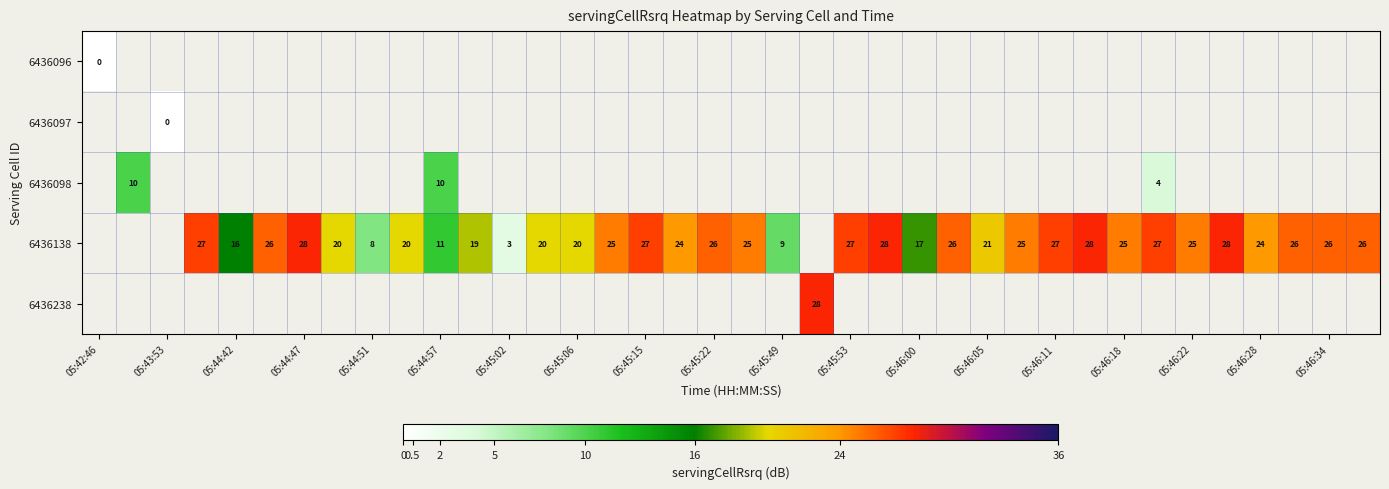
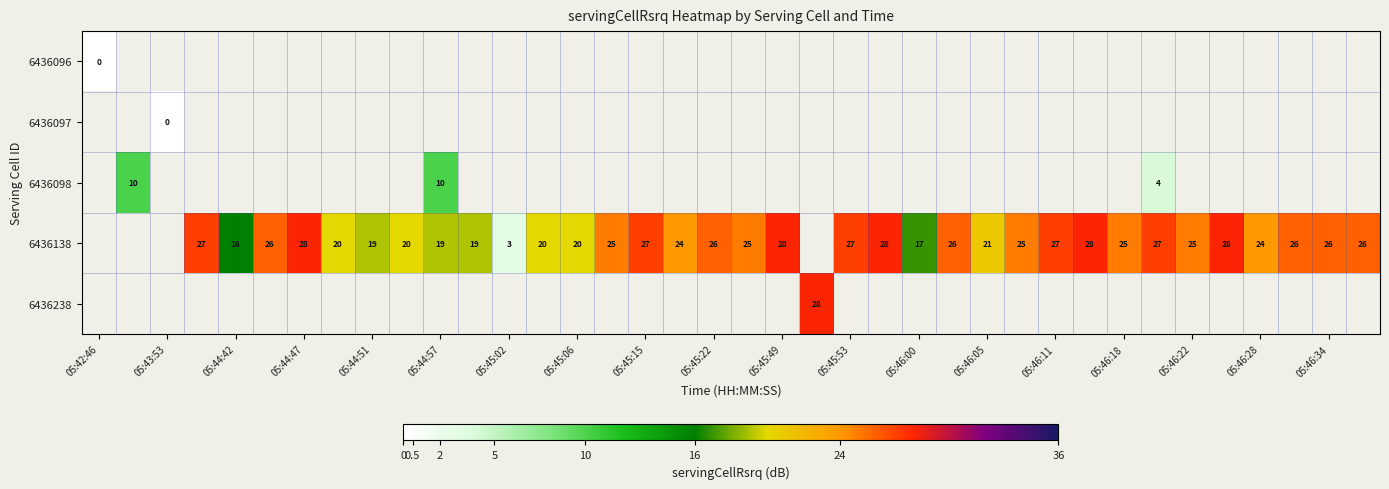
  {
    "6436096": {
      "05:42:46": 0
    },
    "6436097": {
      "05:43:53": 0
    },
    "6436098": {
      "05:44:57": 10
    },
    "6436138": {
      "05:44:42": 16,
      "05:44:47": 28,
-     "05:44:51": 8,
-     "05:44:57": 11,
+     "05:44:51": 19,
+     "05:44:57": 19,
      "05:45:02": 3,
      "05:45:06": 20,
      "05:45:15": 27,
      "05:45:22": 26,
-     "05:45:49": 9,
+     "05:45:49": 28,
      "05:45:53": 27,
      "05:46:00": 17,
      "05:46:05": 21,
      "05:46:11": 27,
      "05:46:18": 25,
      "05:46:22": 25,
      "05:46:28": 24,
      "05:46:34": 26
    }
  }
